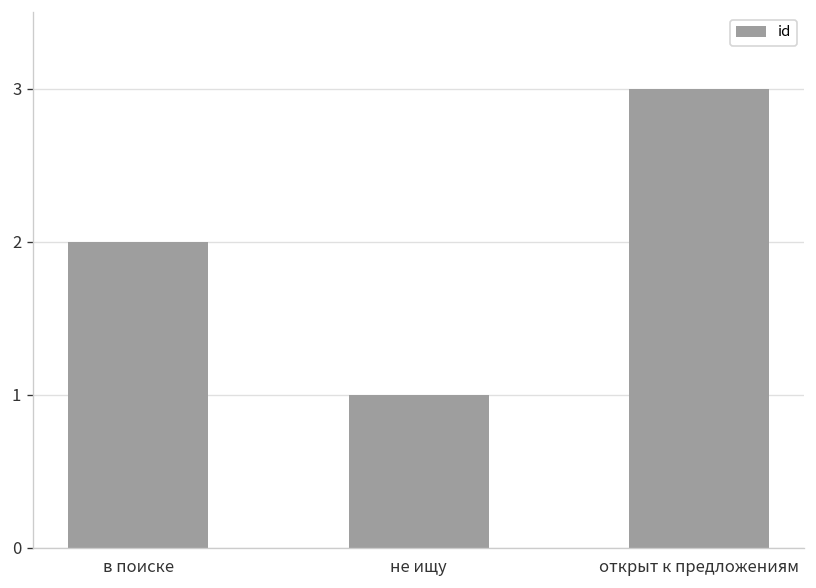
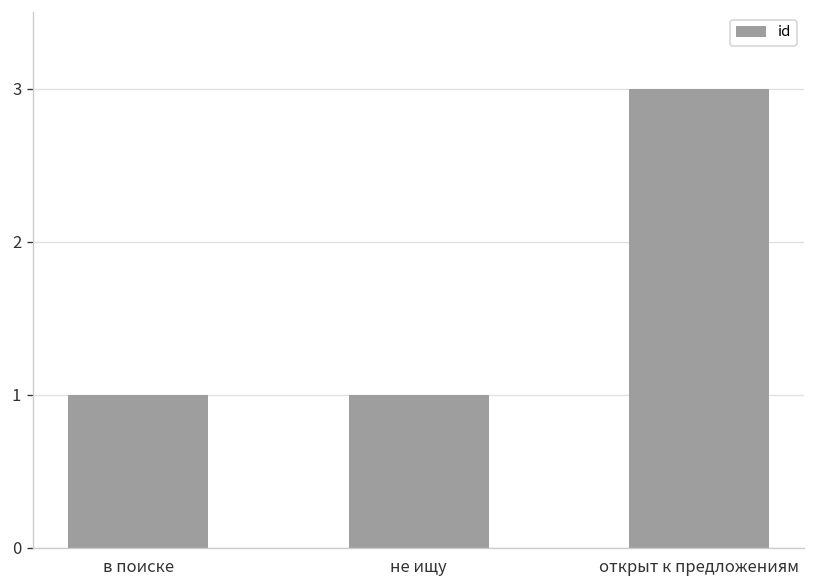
  {
-   "в поиске": 2,
+   "в поиске": 1,
    "не ищу": 1,
    "открыт к предложениям": 3
  }
